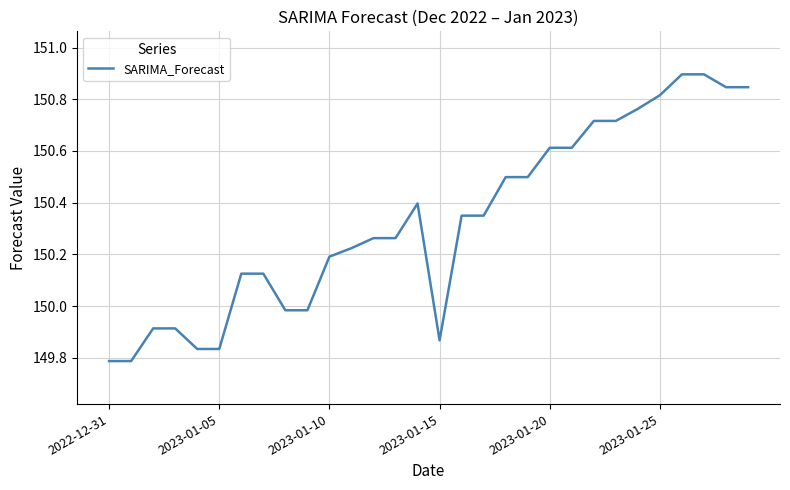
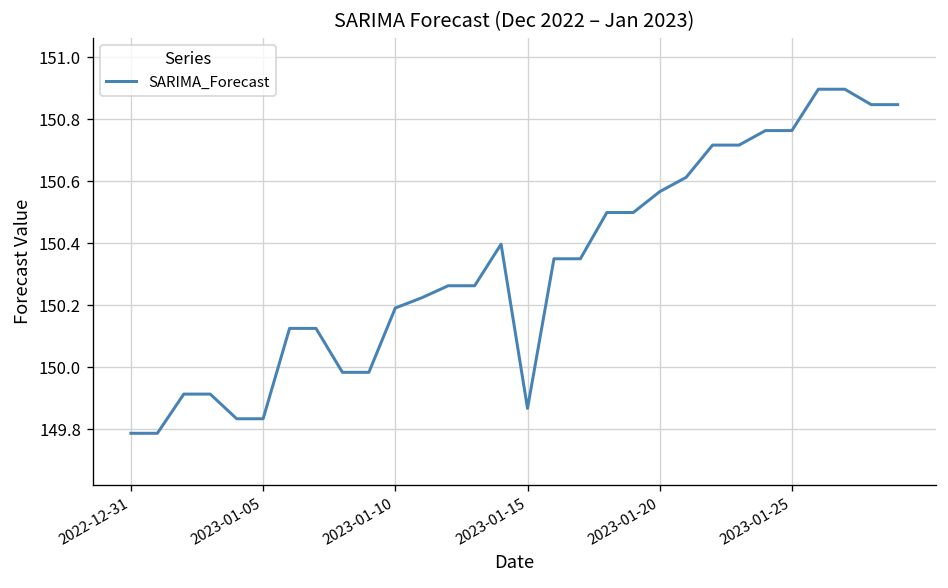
  {
    "2022-12-31": 149.79,
    "2023-01-05": 149.83,
    "2023-01-10": 150.19,
    "2023-01-15": 149.87,
-   "2023-01-20": 150.61,
-   "2023-01-25": 150.82
+   "2023-01-20": 150.57,
+   "2023-01-25": 150.76
  }
